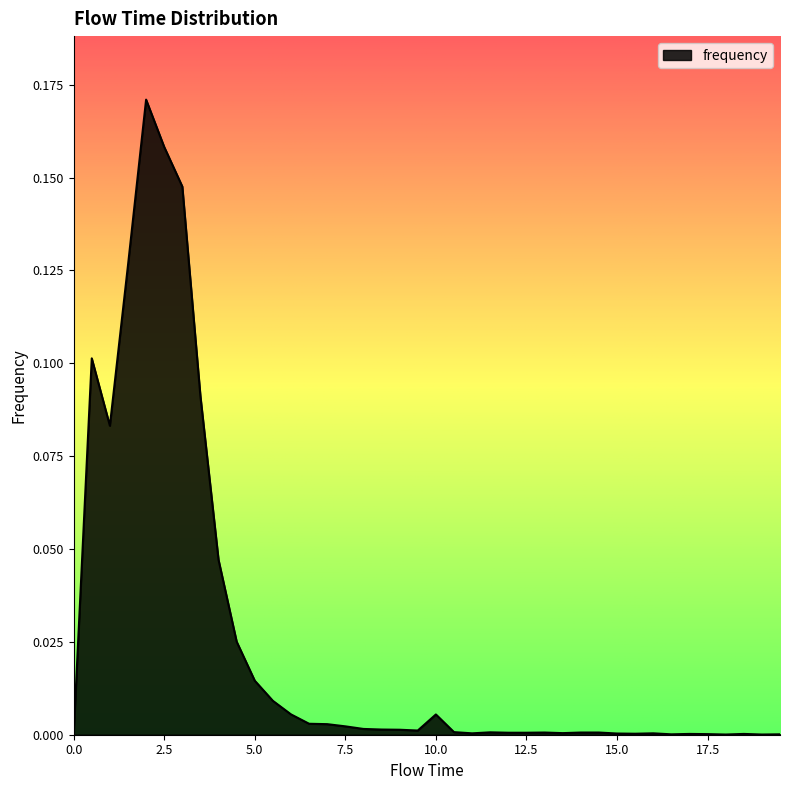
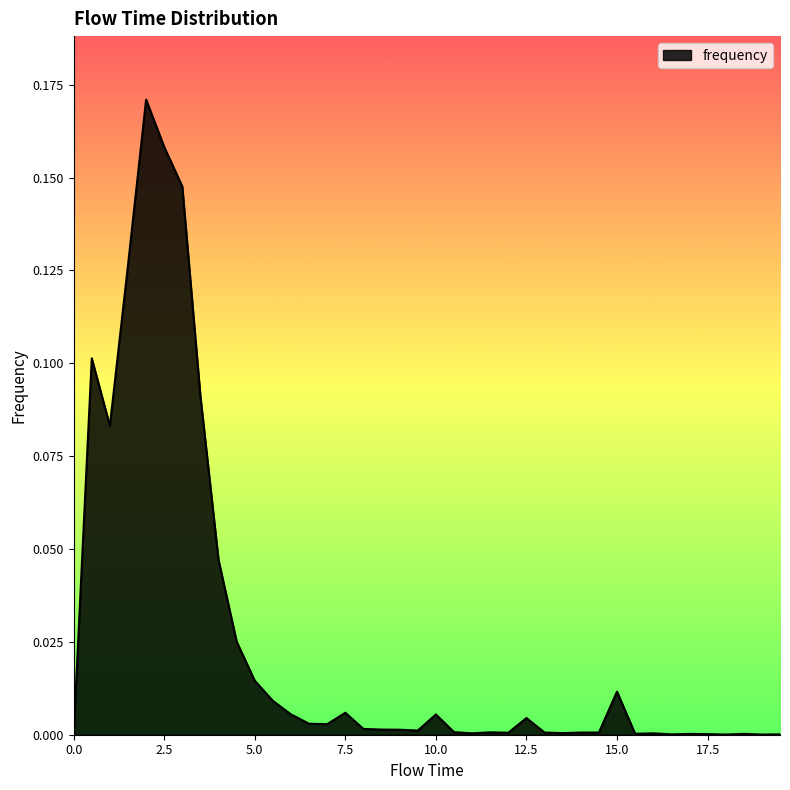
  {
    "0.0": 0.000,
    "2.5": 0.158,
    "5.0": 0.015,
-   "7.5": 0.002,
+   "7.5": 0.006,
    "10.0": 0.005,
-   "12.5": 0.001,
-   "15.0": 0.000,
+   "12.5": 0.004,
+   "15.0": 0.012,
    "17.5": 0.000
  }
